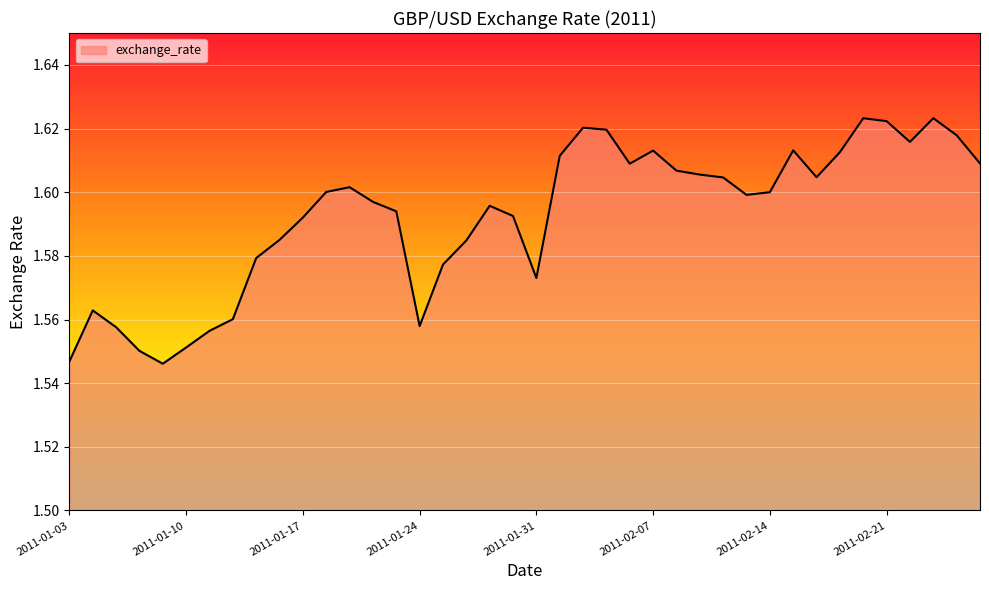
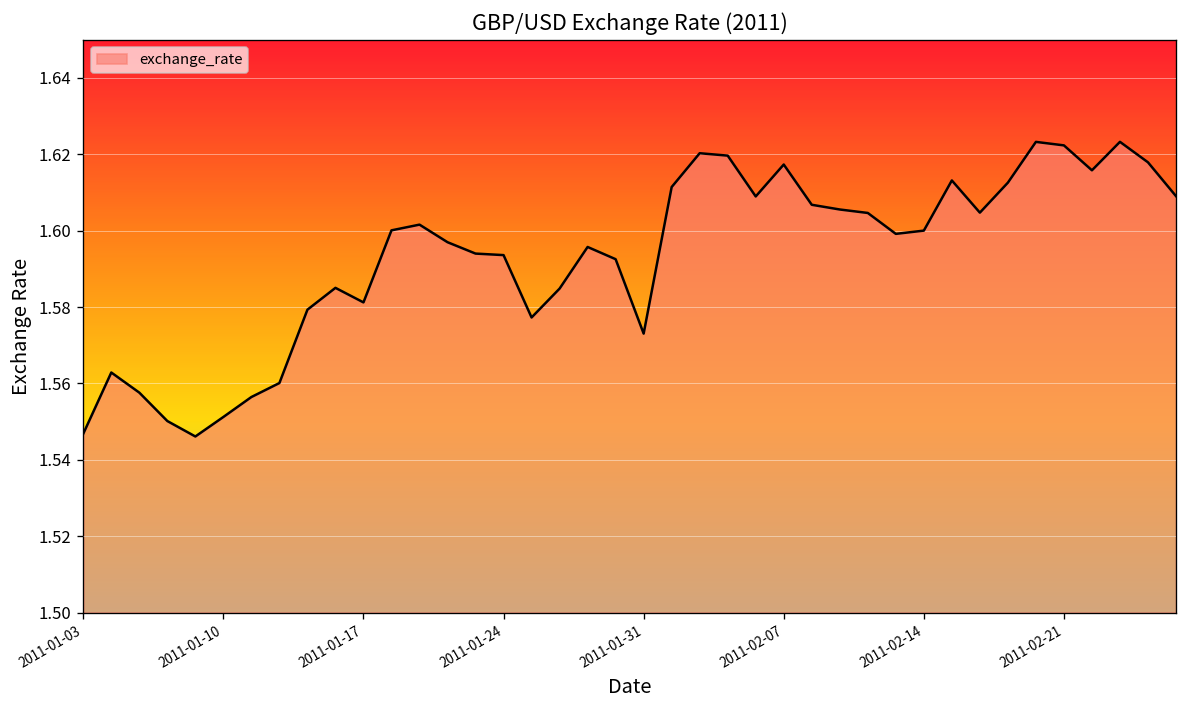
  {
    "2011-01-03": 1.547,
    "2011-01-10": 1.551,
-   "2011-01-17": 1.592,
-   "2011-01-24": 1.558,
+   "2011-01-17": 1.581,
+   "2011-01-24": 1.594,
    "2011-01-31": 1.573,
-   "2011-02-07": 1.613,
+   "2011-02-07": 1.617,
    "2011-02-14": 1.600,
    "2011-02-21": 1.622
  }
